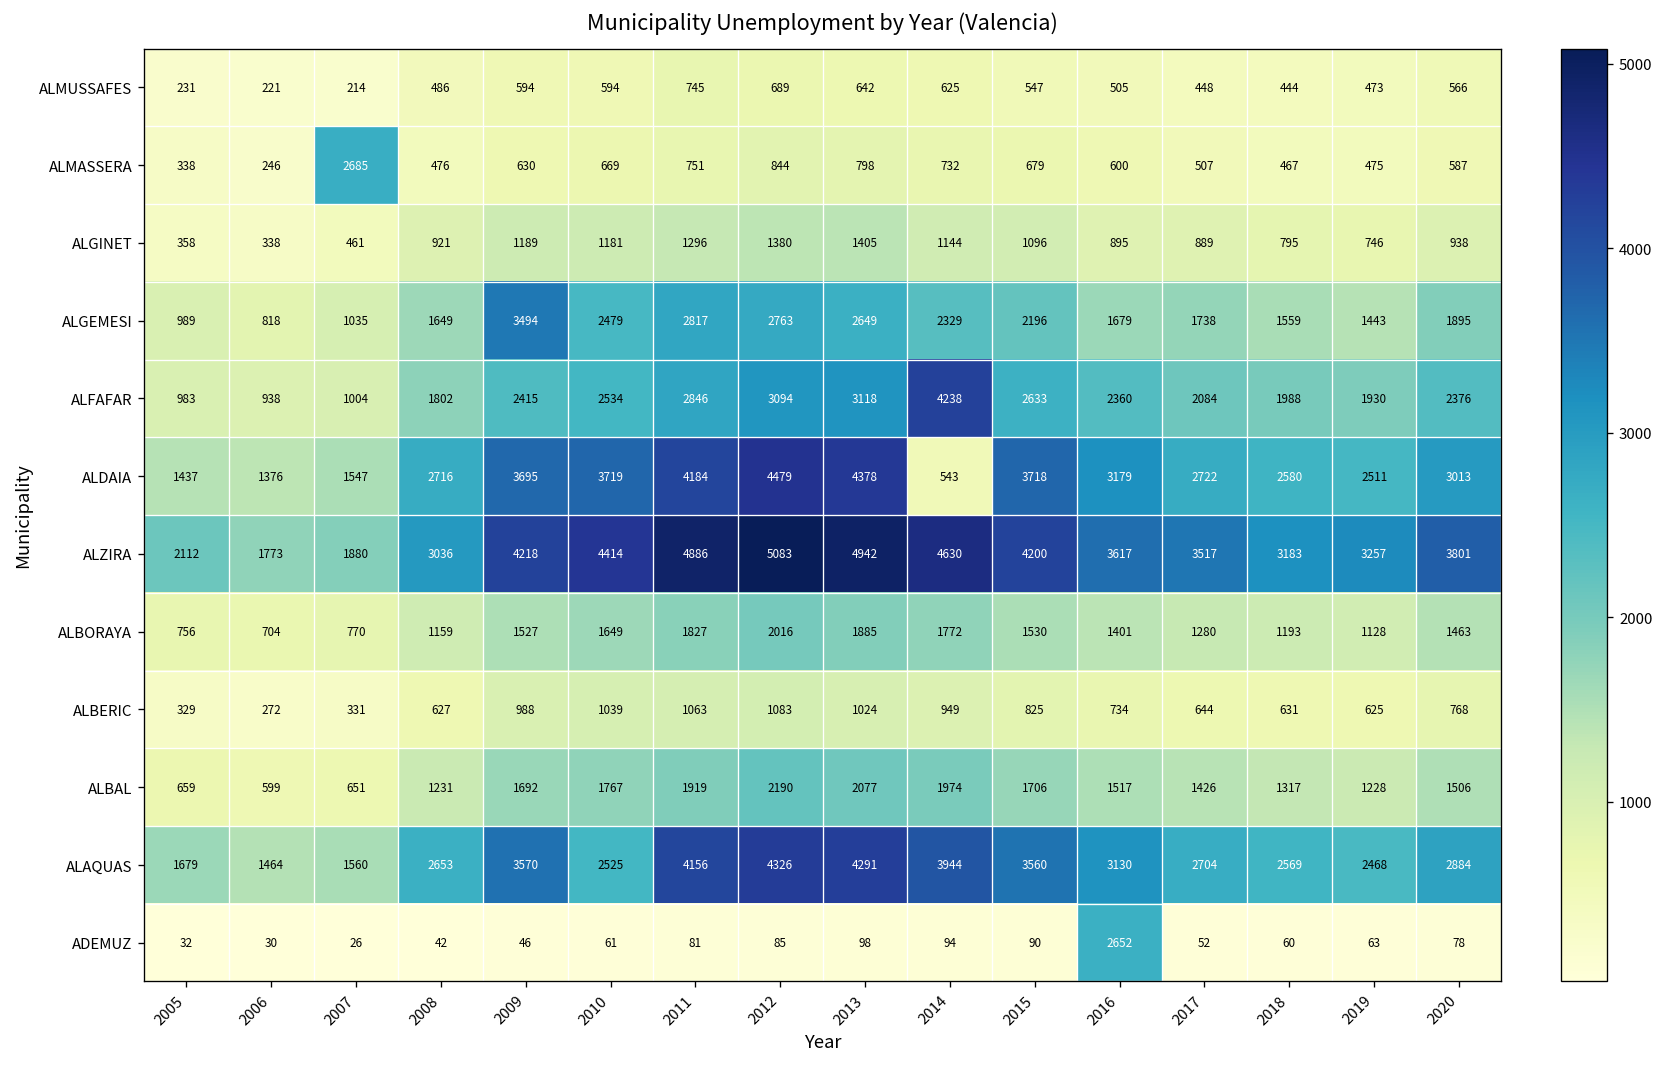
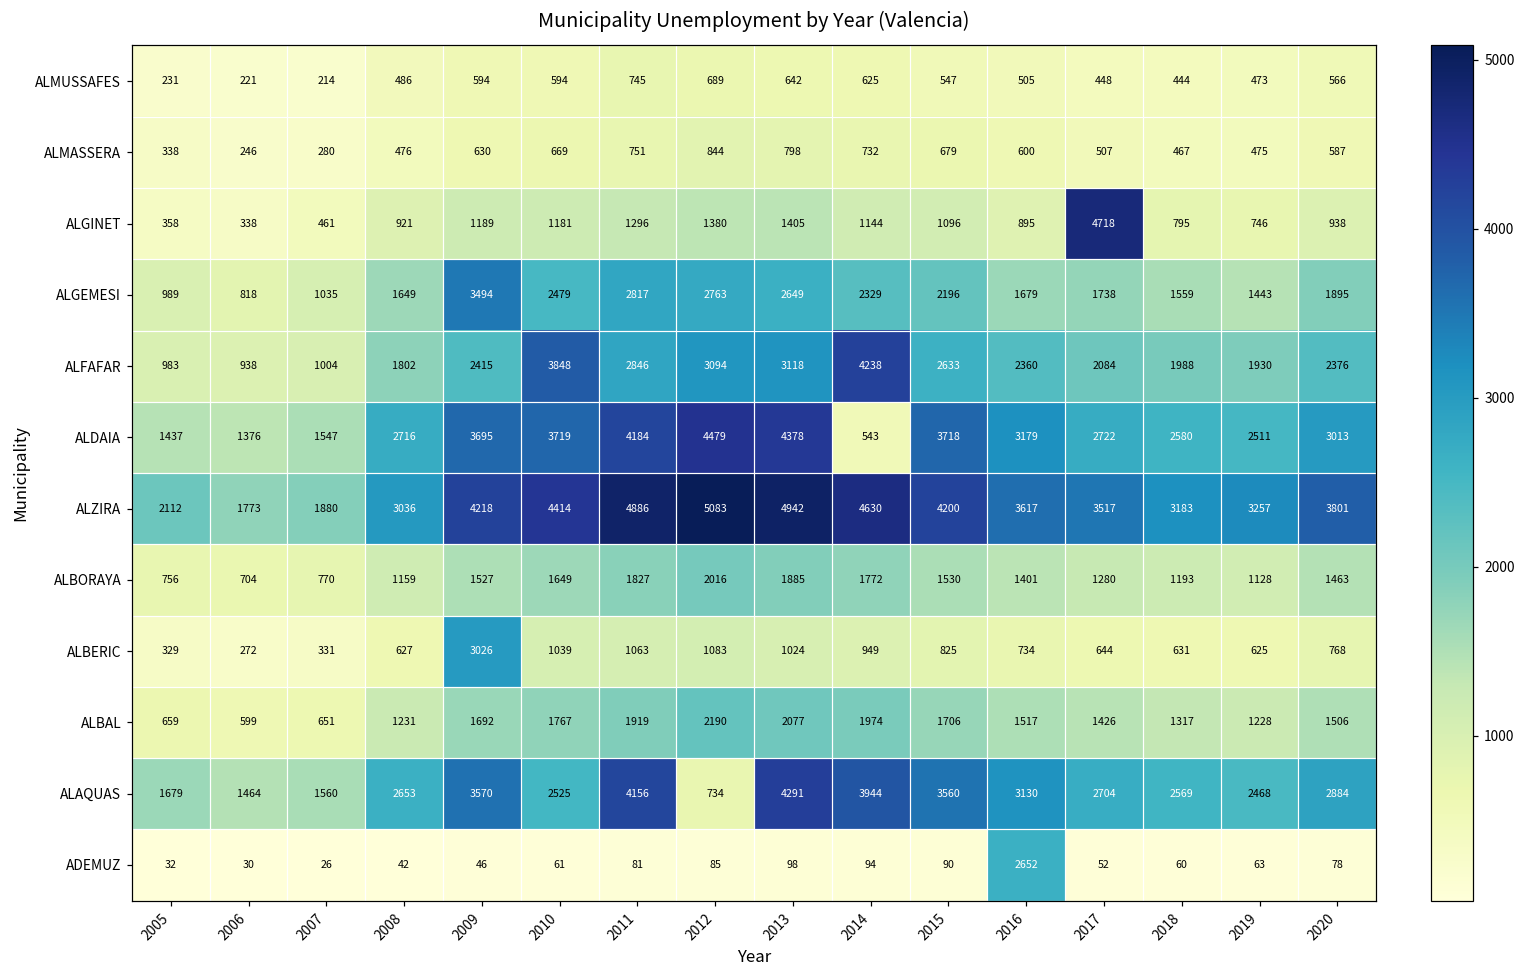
  {
    "ALMUSSAFES": {
      "2005": 231,
      "2006": 221,
      "2007": 214,
      "2008": 486,
      "2009": 594,
      "2010": 594,
      "2011": 745,
      "2012": 689,
      "2013": 642,
      "2014": 625,
      "2015": 547,
      "2016": 505,
      "2017": 448,
      "2018": 444,
      "2019": 473,
      "2020": 566
    },
    "ALMASSERA": {
      "2005": 338,
      "2006": 246,
-     "2007": 2685,
+     "2007": 280,
      "2008": 476,
      "2009": 630,
      "2010": 669,
      "2011": 751,
      "2012": 844,
      "2013": 798,
      "2014": 732,
      "2015": 679,
      "2016": 600,
      "2017": 507,
      "2018": 467,
      "2019": 475,
      "2020": 587
    },
    "ALGINET": {
      "2005": 358,
      "2006": 338,
      "2007": 461,
      "2008": 921,
      "2009": 1189,
      "2010": 1181,
      "2011": 1296,
      "2012": 1380,
      "2013": 1405,
      "2014": 1144,
      "2015": 1096,
      "2016": 895,
-     "2017": 889,
+     "2017": 4718,
      "2018": 795,
      "2019": 746,
      "2020": 938
    },
    "ALGEMESI": {
      "2005": 989,
      "2006": 818,
      "2007": 1035,
      "2008": 1649,
      "2009": 3494,
      "2010": 2479,
      "2011": 2817,
      "2012": 2763,
      "2013": 2649,
      "2014": 2329,
      "2015": 2196,
      "2016": 1679,
      "2017": 1738,
      "2018": 1559,
      "2019": 1443,
      "2020": 1895
    },
    "ALFAFAR": {
      "2005": 983,
      "2006": 938,
      "2007": 1004,
      "2008": 1802,
      "2009": 2415,
-     "2010": 2534,
+     "2010": 3848,
      "2011": 2846,
      "2012": 3094,
      "2013": 3118,
      "2014": 4238,
      "2015": 2633,
      "2016": 2360,
      "2017": 2084,
      "2018": 1988,
      "2019": 1930,
      "2020": 2376
    },
    "ALDAIA": {
      "2005": 1437,
      "2006": 1376,
      "2007": 1547,
      "2008": 2716,
      "2009": 3695,
      "2010": 3719,
      "2011": 4184,
      "2012": 4479,
      "2013": 4378,
      "2014": 543,
      "2015": 3718,
      "2016": 3179,
      "2017": 2722,
      "2018": 2580,
      "2019": 2511,
      "2020": 3013
    },
    "ALZIRA": {
      "2005": 2112,
      "2006": 1773,
      "2007": 1880,
      "2008": 3036,
      "2009": 4218,
      "2010": 4414,
      "2011": 4886,
      "2012": 5083,
      "2013": 4942,
      "2014": 4630,
      "2015": 4200,
      "2016": 3617,
      "2017": 3517,
      "2018": 3183,
      "2019": 3257,
      "2020": 3801
    },
    "ALBORAYA": {
      "2005": 756,
      "2006": 704,
      "2007": 770,
      "2008": 1159,
      "2009": 1527,
      "2010": 1649,
      "2011": 1827,
      "2012": 2016,
      "2013": 1885,
      "2014": 1772,
      "2015": 1530,
      "2016": 1401,
      "2017": 1280,
      "2018": 1193,
      "2019": 1128,
      "2020": 1463
    },
    "ALBERIC": {
      "2005": 329,
      "2006": 272,
      "2007": 331,
      "2008": 627,
-     "2009": 988,
+     "2009": 3026,
      "2010": 1039,
      "2011": 1063,
      "2012": 1083,
      "2013": 1024,
      "2014": 949,
      "2015": 825,
      "2016": 734,
      "2017": 644,
      "2018": 631,
      "2019": 625,
      "2020": 768
    },
    "ALBAL": {
      "2005": 659,
      "2006": 599,
      "2007": 651,
      "2008": 1231,
      "2009": 1692,
      "2010": 1767,
      "2011": 1919,
      "2012": 2190,
      "2013": 2077,
      "2014": 1974,
      "2015": 1706,
      "2016": 1517,
      "2017": 1426,
      "2018": 1317,
      "2019": 1228,
      "2020": 1506
    },
    "ALAQUAS": {
      "2005": 1679,
      "2006": 1464,
      "2007": 1560,
      "2008": 2653,
      "2009": 3570,
      "2010": 2525,
      "2011": 4156,
-     "2012": 4326,
+     "2012": 734,
      "2013": 4291,
      "2014": 3944,
      "2015": 3560,
      "2016": 3130,
      "2017": 2704,
      "2018": 2569,
      "2019": 2468,
      "2020": 2884
    },
    "ADEMUZ": {
      "2005": 32,
      "2006": 30,
      "2007": 26,
      "2008": 42,
      "2009": 46,
      "2010": 61,
      "2011": 81,
      "2012": 85,
      "2013": 98,
      "2014": 94,
      "2015": 90,
      "2016": 2652,
      "2017": 52,
      "2018": 60,
      "2019": 63,
      "2020": 78
    }
  }
